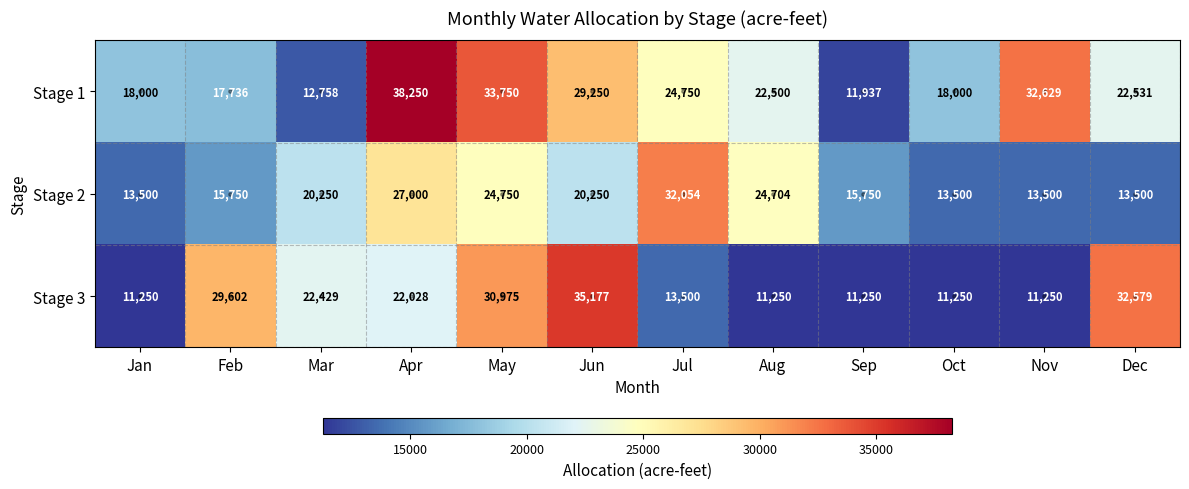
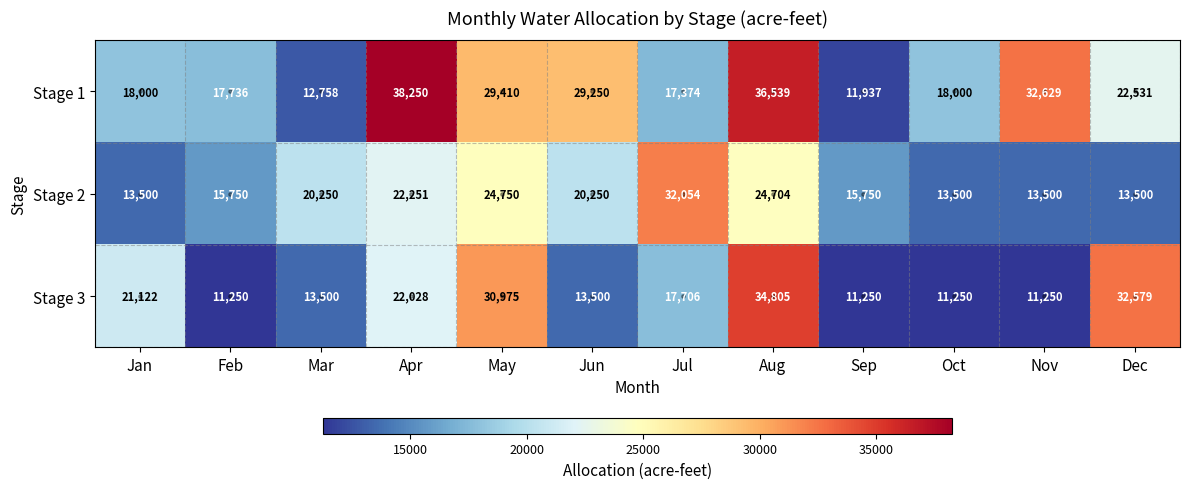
  {
    "Stage 1": {
-     "May": "33,750",
-     "Jul": "24,750",
-     "Aug": "22,500"
+     "May": "29,410",
+     "Jul": "17,374",
+     "Aug": "36,539"
    },
    "Stage 2": {
-     "Apr": "27,000"
+     "Apr": "22,251"
    },
    "Stage 3": {
-     "Jan": "11,250",
-     "Feb": "29,602",
-     "Mar": "22,429",
-     "Jun": "35,177",
-     "Jul": "13,500",
-     "Aug": "11,250"
+     "Jan": "21,122",
+     "Feb": "11,250",
+     "Mar": "13,500",
+     "Jun": "13,500",
+     "Jul": "17,706",
+     "Aug": "34,805"
    }
  }
